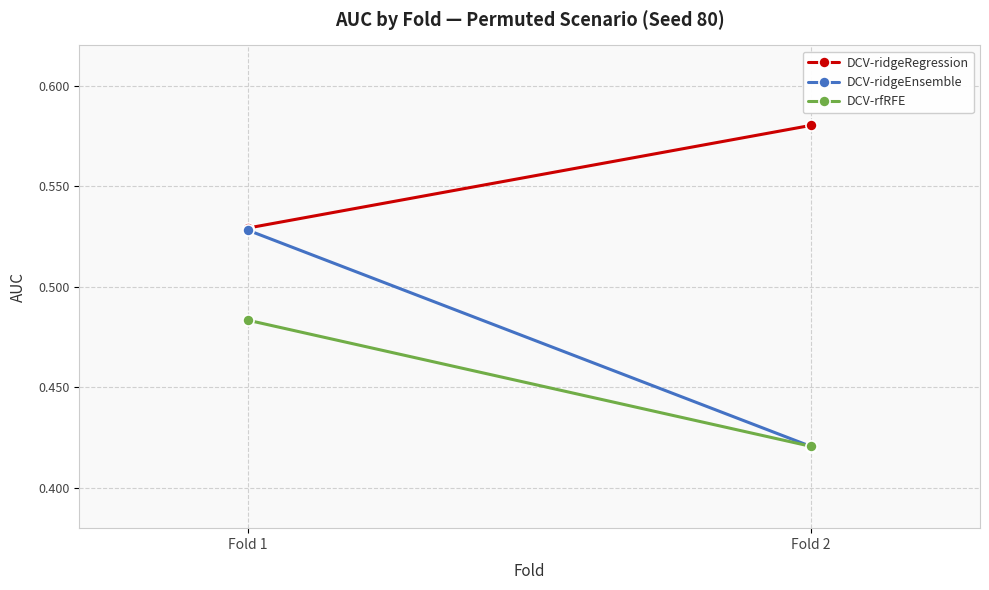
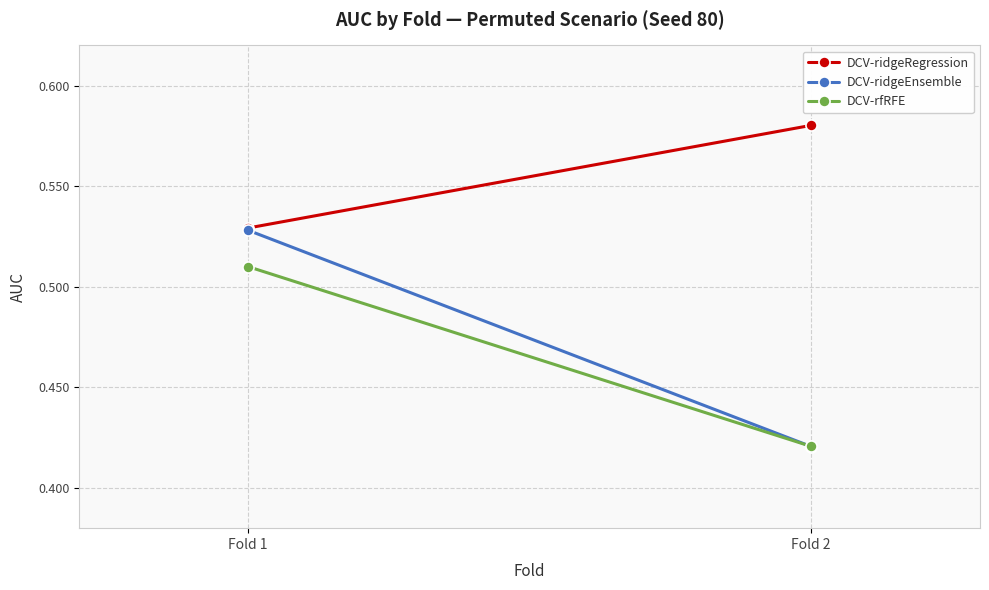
  {
    "DCV-ridgeRegression": {
      "Fold 2": 0.580
    },
    "DCV-rfRFE": {
-     "Fold 1": 0.483
+     "Fold 1": 0.510
    }
  }
